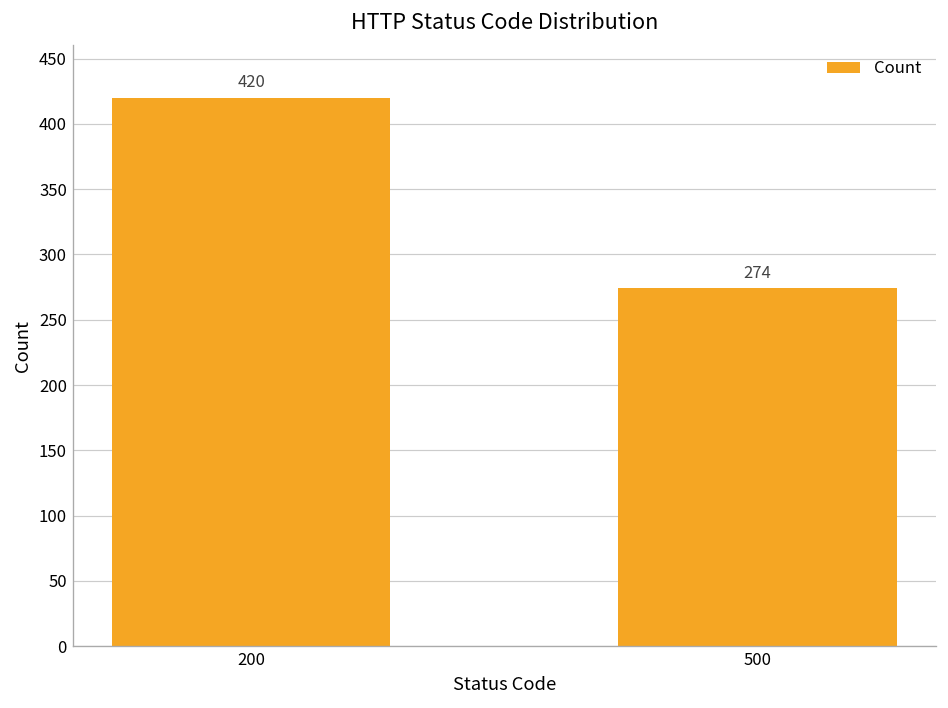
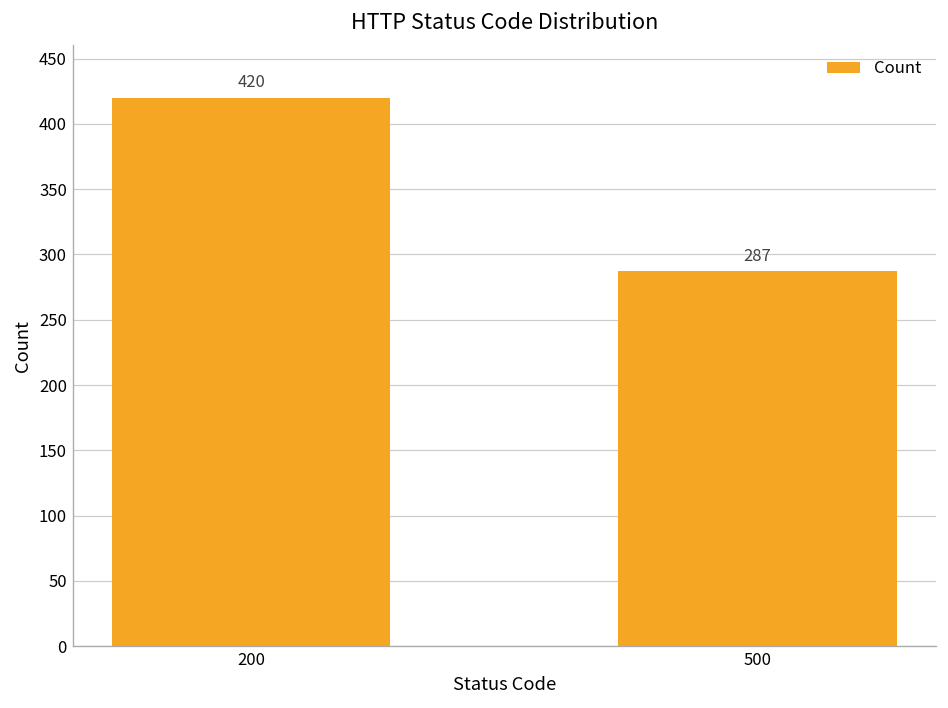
  {
    "200": 420,
-   "500": 274
+   "500": 287
  }
